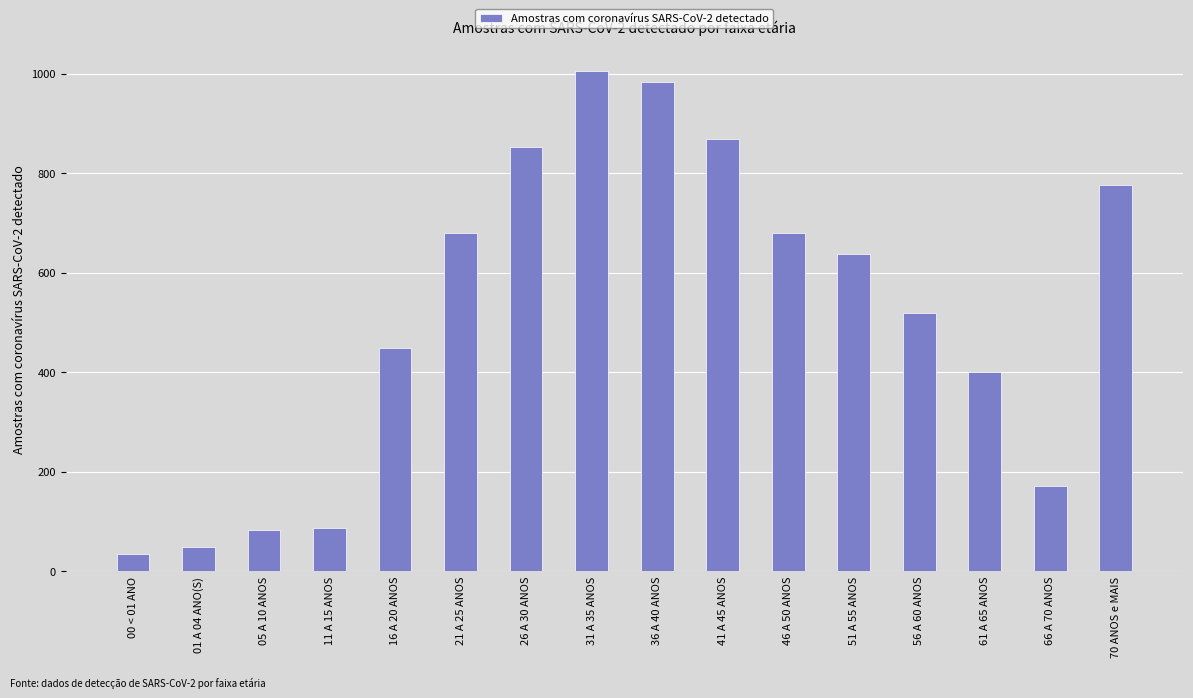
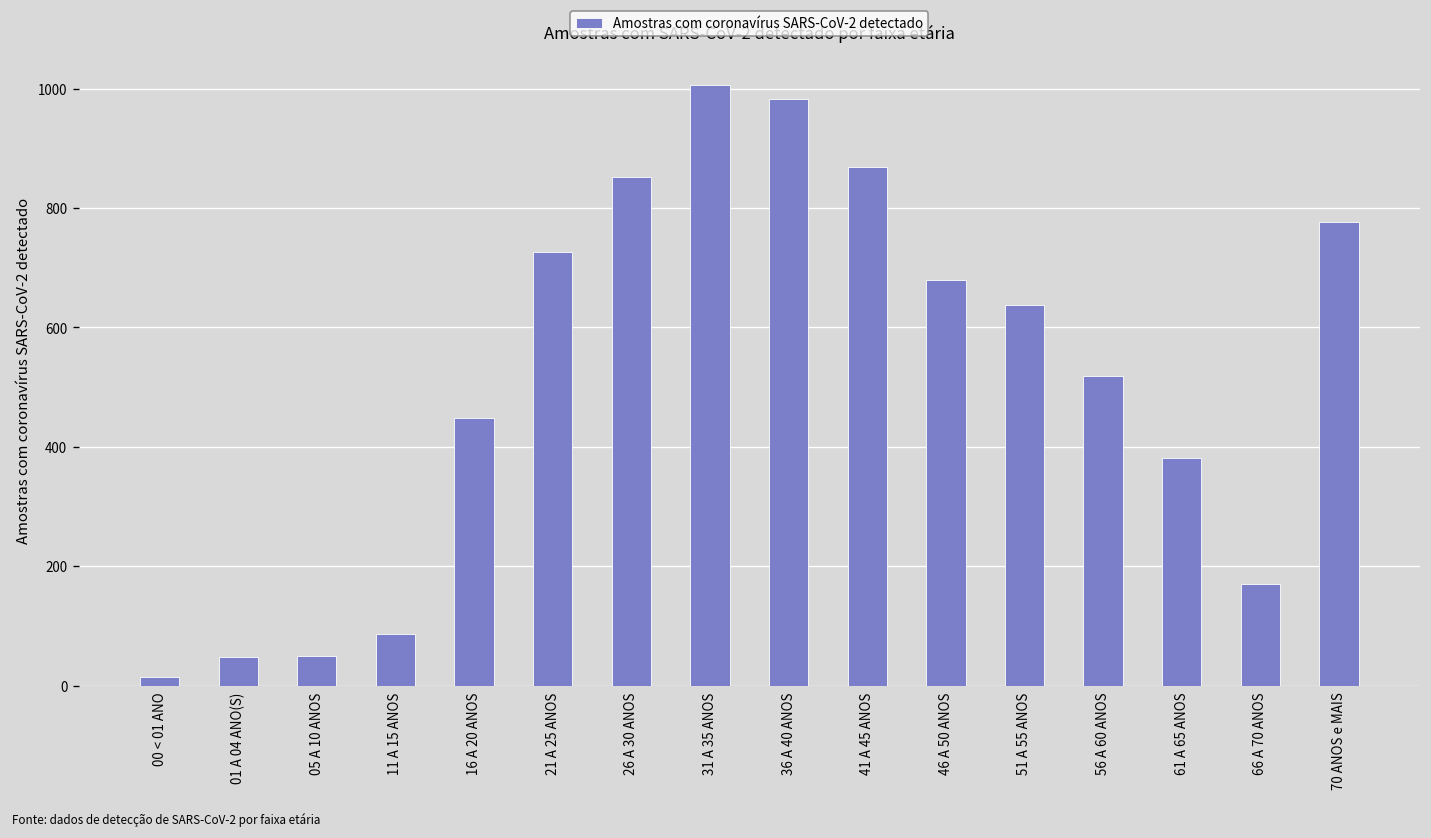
  {
-   "00 < 01 ANO": 30,
+   "00 < 01 ANO": 20,
    "01 A 04 ANO(S)": 50,
-   "05 A 10 ANOS": 80,
+   "05 A 10 ANOS": 50,
    "11 A 15 ANOS": 90,
    "16 A 20 ANOS": 450,
-   "21 A 25 ANOS": 680,
+   "21 A 25 ANOS": 730,
    "26 A 30 ANOS": 850,
    "31 A 35 ANOS": 1010,
    "36 A 40 ANOS": 980,
    "41 A 45 ANOS": 870,
    "46 A 50 ANOS": 680,
    "51 A 55 ANOS": 640,
    "56 A 60 ANOS": 520,
-   "61 A 65 ANOS": 400,
+   "61 A 65 ANOS": 380,
    "66 A 70 ANOS": 170,
    "70 ANOS e MAIS": 780
  }
